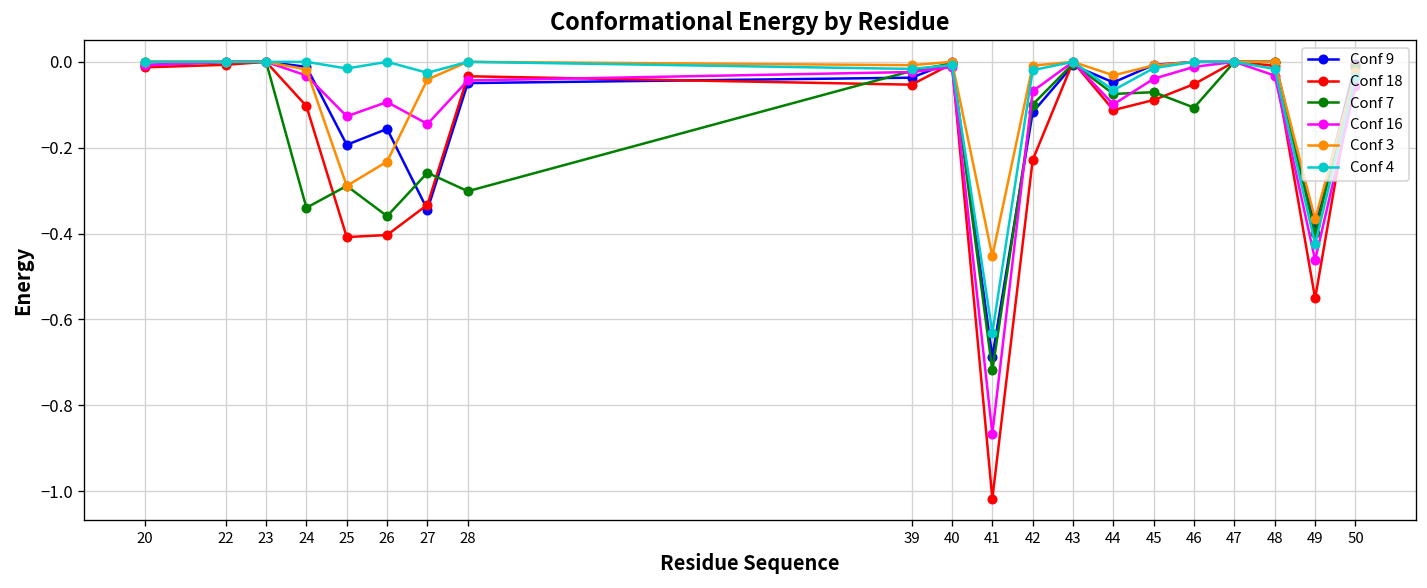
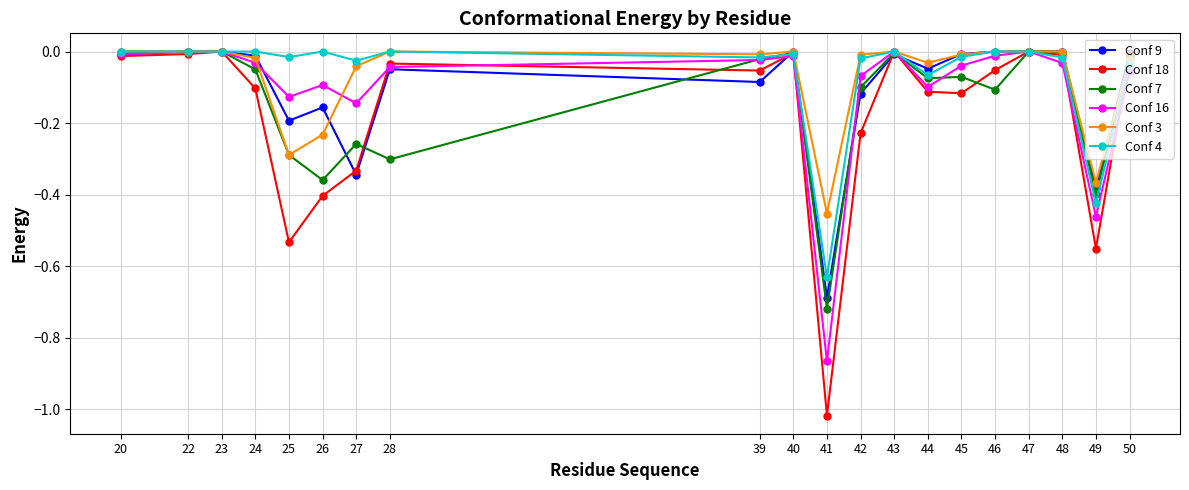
  {
    "Conf 9": {
      "25": -0.19,
      "26": -0.16,
      "27": -0.34,
-     "39": -0.04,
+     "39": -0.09,
      "41": -0.69,
      "42": -0.12,
      "44": -0.05,
      "49": -0.38
    },
    "Conf 18": {
      "24": -0.10,
-     "25": -0.41,
+     "25": -0.53,
      "26": -0.40,
      "27": -0.33,
      "28": -0.03,
      "39": -0.05,
      "41": -1.02,
      "42": -0.23,
      "44": -0.11,
-     "45": -0.09,
+     "45": -0.12,
      "46": -0.05,
      "48": -0.01,
      "49": -0.55
    },
    "Conf 7": {
-     "24": -0.34,
+     "24": -0.05,
      "26": -0.36,
      "27": -0.26,
      "28": -0.30,
      "41": -0.72,
      "42": -0.10,
      "44": -0.07,
      "45": -0.07,
      "46": -0.11,
      "49": -0.40
    },
    "Conf 16": {
      "24": -0.03,
      "25": -0.13,
      "26": -0.09,
      "27": -0.14,
      "41": -0.87,
      "42": -0.07,
      "44": -0.10,
      "45": -0.04,
      "46": -0.01,
      "48": -0.03,
      "49": -0.46
    },
    "Conf 3": {
      "26": -0.23,
      "27": -0.04,
      "39": -0.01,
      "41": -0.45,
      "42": -0.01,
      "44": -0.03,
      "49": -0.37
    },
    "Conf 4": {
      "24": 0.00,
      "25": -0.02,
      "26": 0.00,
      "27": -0.03,
      "41": -0.63,
      "42": -0.02,
      "44": -0.07,
      "48": -0.02,
      "49": -0.42
    }
  }
